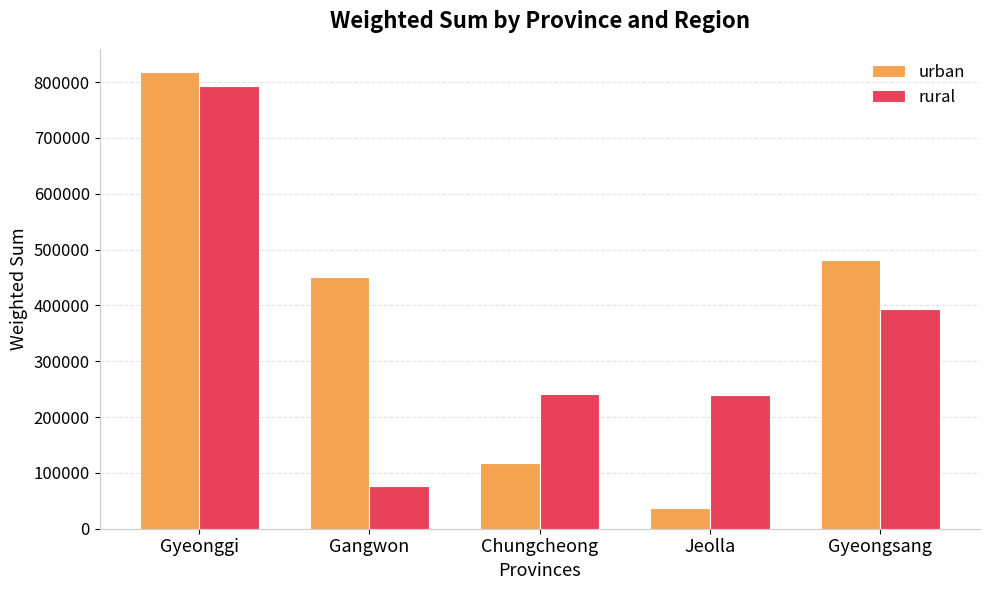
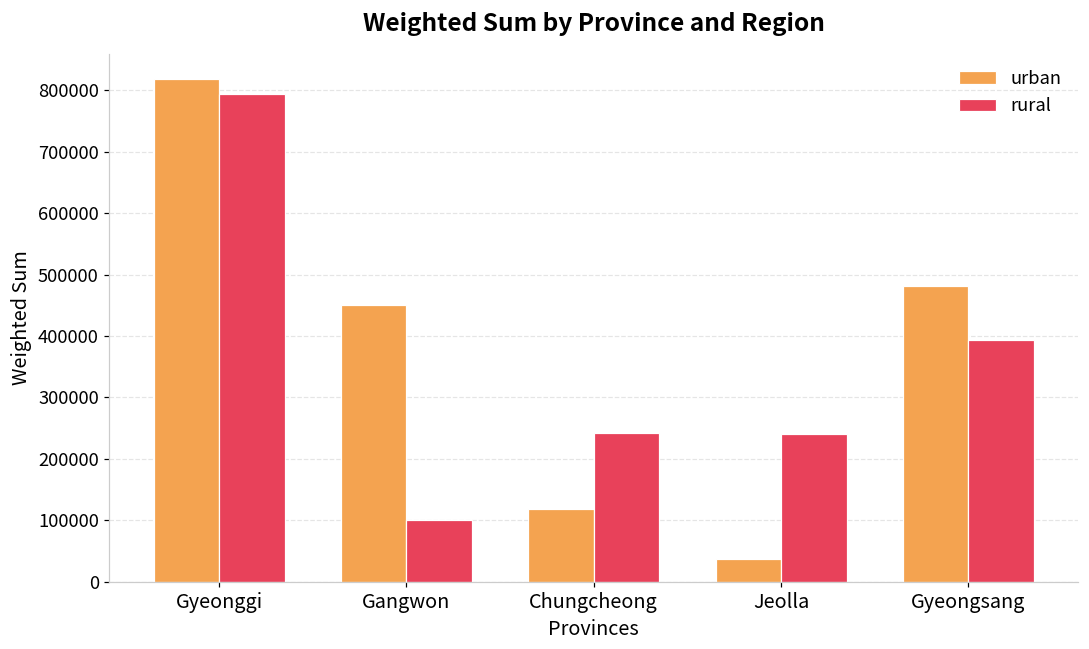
  {
    "urban": {
      "Gyeonggi": 820000,
      "Gangwon": 450000,
      "Chungcheong": 120000,
      "Jeolla": 40000,
      "Gyeongsang": 480000
    },
    "rural": {
      "Gyeonggi": 790000,
-     "Gangwon": 80000,
+     "Gangwon": 100000,
      "Chungcheong": 240000,
      "Jeolla": 240000,
      "Gyeongsang": 390000
    }
  }
